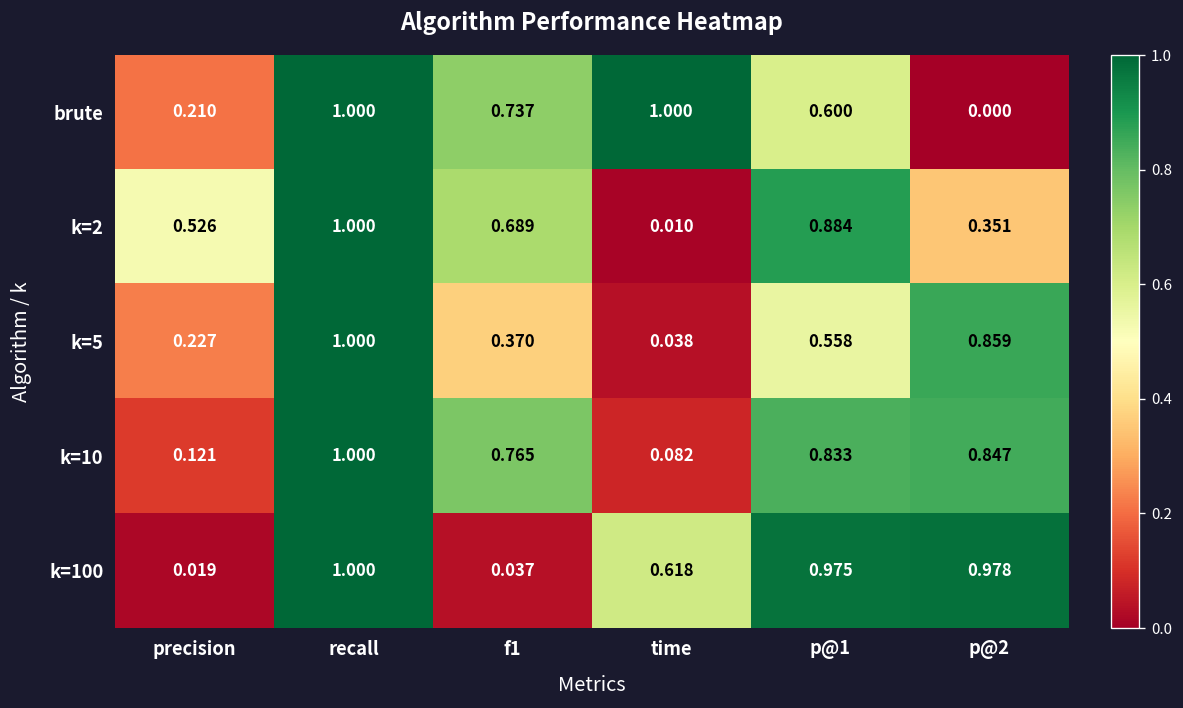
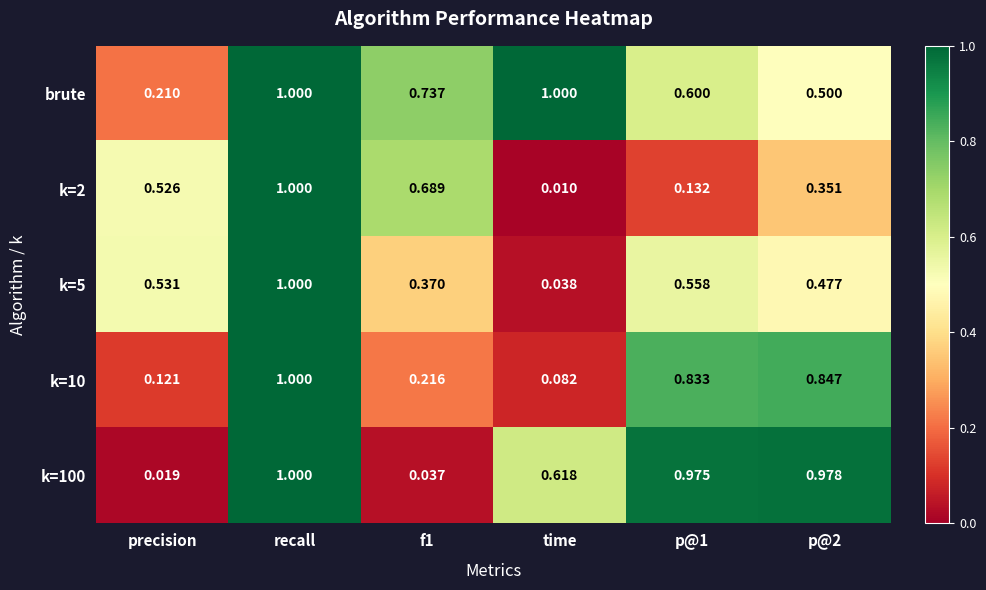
  {
    "brute": {
      "precision": 0.210,
      "recall": 1.000,
      "f1": 0.737,
      "time": 1.000,
      "p@1": 0.600,
-     "p@2": 0.000
+     "p@2": 0.500
    },
    "k=2": {
      "precision": 0.526,
      "recall": 1.000,
      "f1": 0.689,
      "time": 0.010,
-     "p@1": 0.884,
+     "p@1": 0.132,
      "p@2": 0.351
    },
    "k=5": {
-     "precision": 0.227,
+     "precision": 0.531,
      "recall": 1.000,
      "f1": 0.370,
      "time": 0.038,
      "p@1": 0.558,
-     "p@2": 0.859
+     "p@2": 0.477
    },
    "k=10": {
      "precision": 0.121,
      "recall": 1.000,
-     "f1": 0.765,
+     "f1": 0.216,
      "time": 0.082,
      "p@1": 0.833,
      "p@2": 0.847
    },
    "k=100": {
      "precision": 0.019,
      "recall": 1.000,
      "f1": 0.037,
      "time": 0.618,
      "p@1": 0.975,
      "p@2": 0.978
    }
  }
